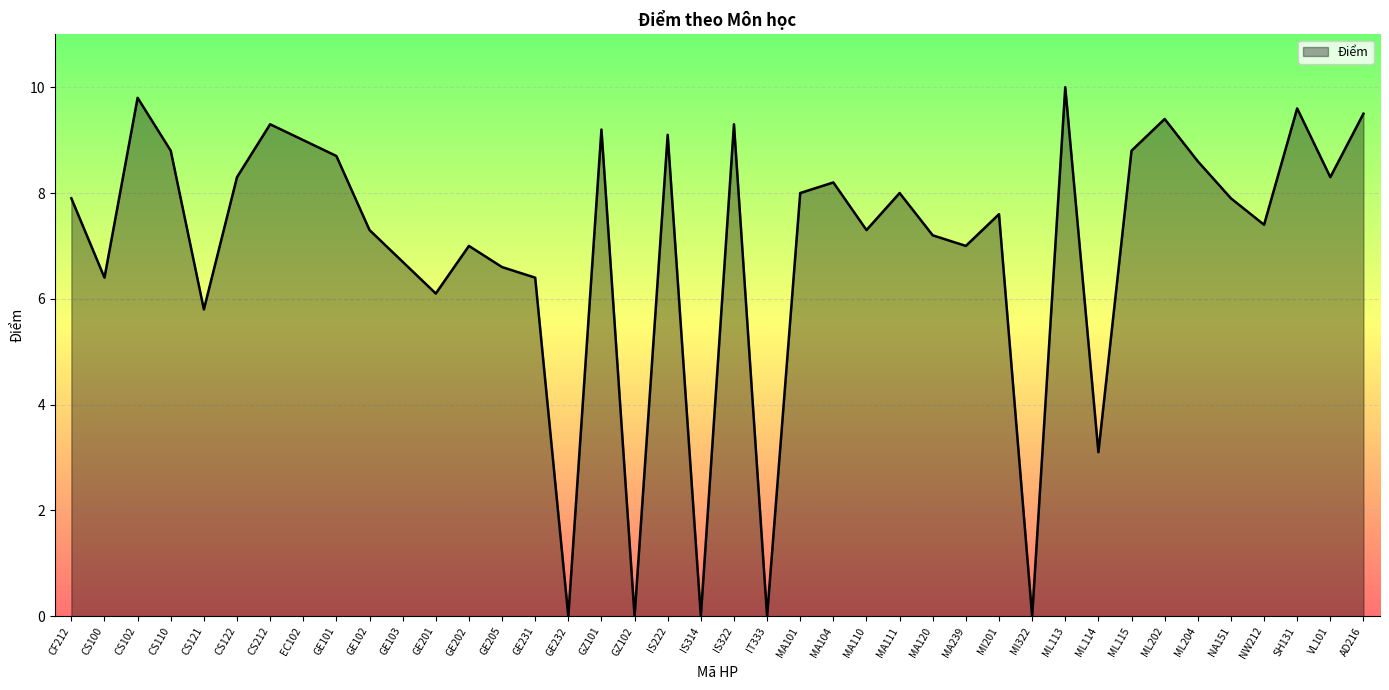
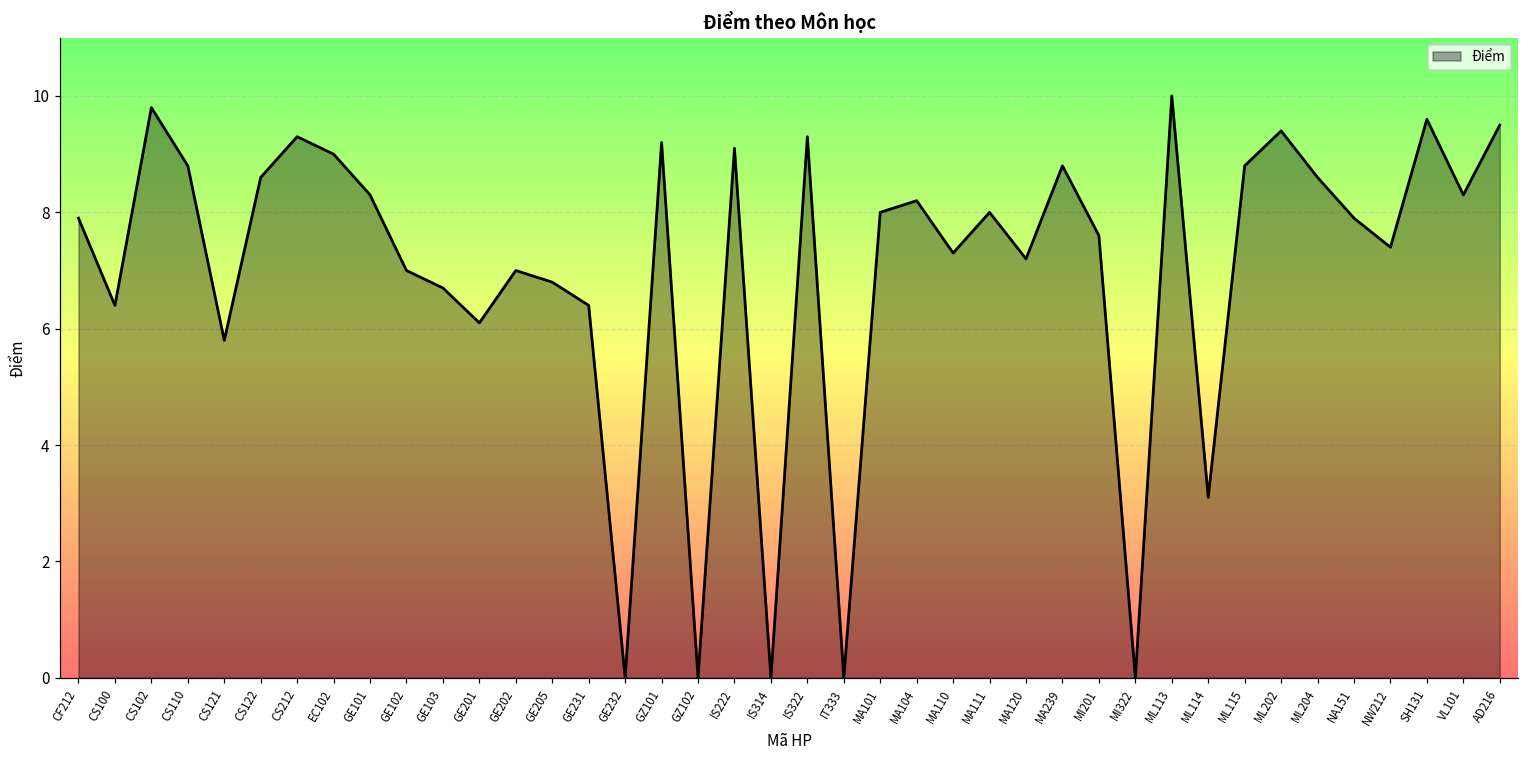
  {
    "CF212": 7.9,
    "CS100": 6.4,
    "CS102": 9.8,
    "CS110": 8.8,
    "CS121": 5.8,
-   "CS122": 8.3,
+   "CS122": 8.6,
    "CS212": 9.3,
    "EC102": 9.0,
-   "GE101": 8.7,
-   "GE102": 7.3,
+   "GE101": 8.3,
+   "GE102": 7.0,
    "GE103": 6.7,
    "GE201": 6.1,
    "GE202": 7.0,
-   "GE205": 6.6,
+   "GE205": 6.8,
    "GE231": 6.4,
    "GE232": 0.0,
    "GZ101": 9.2,
    "GZ102": 0.0,
    "IS222": 9.1,
    "IS314": 0.0,
    "IS322": 9.3,
    "IT333": 0.0,
    "MA101": 8.0,
    "MA104": 8.2,
    "MA110": 7.3,
    "MA111": 8.0,
    "MA120": 7.2,
-   "MA239": 7.0,
+   "MA239": 8.8,
    "MI201": 7.6,
    "MI322": 0.0,
    "ML113": 10.0,
    "ML114": 3.1,
    "ML115": 8.8,
    "ML202": 9.4,
    "ML204": 8.6,
    "NA151": 7.9,
    "NW212": 7.4,
    "SH131": 9.6,
    "VL101": 8.3,
    "AD216": 9.5
  }
